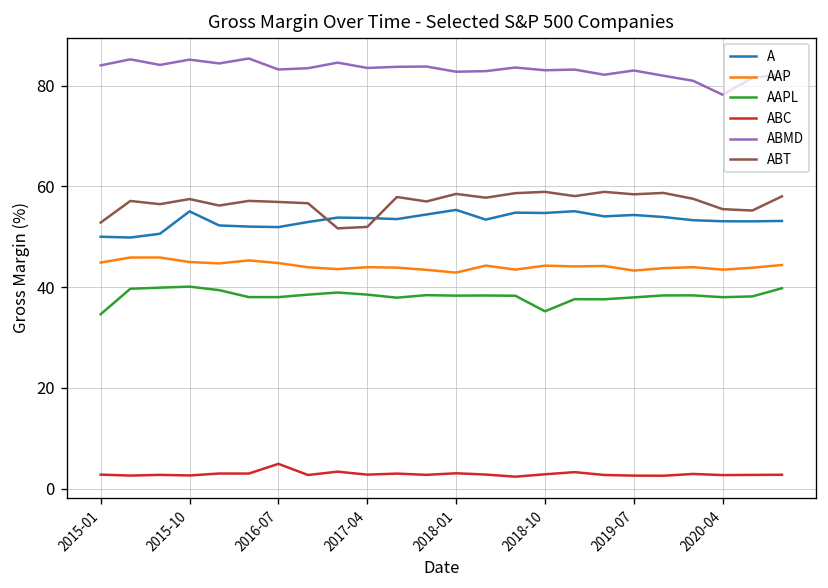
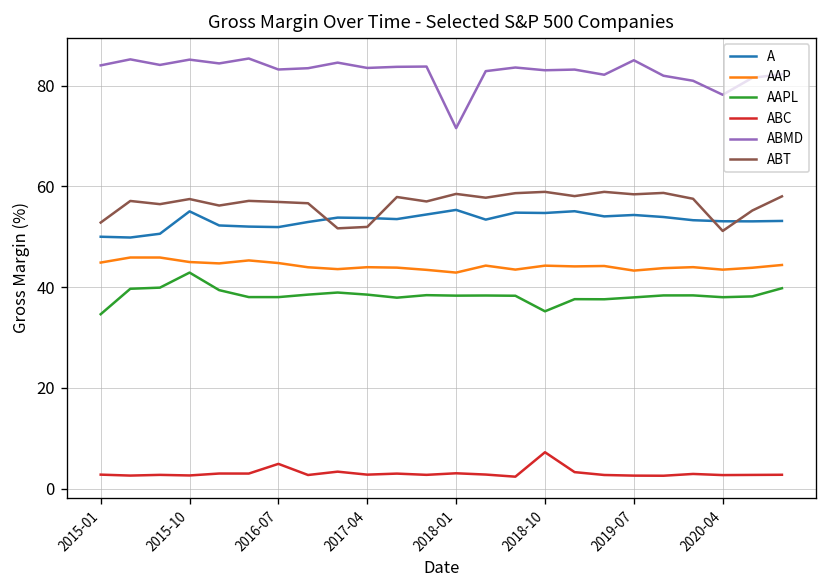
  {
    "A": {
      "2015-01": 50,
      "2015-10": 55,
      "2016-07": 52,
      "2017-04": 54,
      "2018-01": 55,
      "2018-10": 55,
      "2019-07": 54,
      "2020-04": 53
    },
    "AAP": {
      "2015-01": 45,
      "2015-10": 45,
      "2016-07": 45,
      "2017-04": 44,
      "2018-01": 43,
      "2018-10": 44,
      "2019-07": 43,
      "2020-04": 43
    },
    "AAPL": {
      "2015-01": 35,
-     "2015-10": 40,
+     "2015-10": 43,
      "2016-07": 38,
      "2017-04": 39,
      "2018-01": 38,
      "2018-10": 35,
      "2019-07": 38,
      "2020-04": 38
    },
    "ABC": {
      "2015-01": 3,
      "2015-10": 3,
      "2016-07": 5,
      "2017-04": 3,
      "2018-01": 3,
-     "2018-10": 3,
+     "2018-10": 7,
      "2019-07": 3,
      "2020-04": 3
    },
    "ABMD": {
      "2015-01": 84,
      "2015-10": 85,
      "2016-07": 83,
      "2017-04": 83,
-     "2018-01": 83,
+     "2018-01": 72,
      "2018-10": 83,
-     "2019-07": 83,
+     "2019-07": 85,
      "2020-04": 78
    },
    "ABT": {
      "2015-01": 53,
      "2015-10": 57,
      "2016-07": 57,
      "2017-04": 52,
      "2018-01": 58,
      "2018-10": 59,
      "2019-07": 58,
-     "2020-04": 55
+     "2020-04": 51
    }
  }
